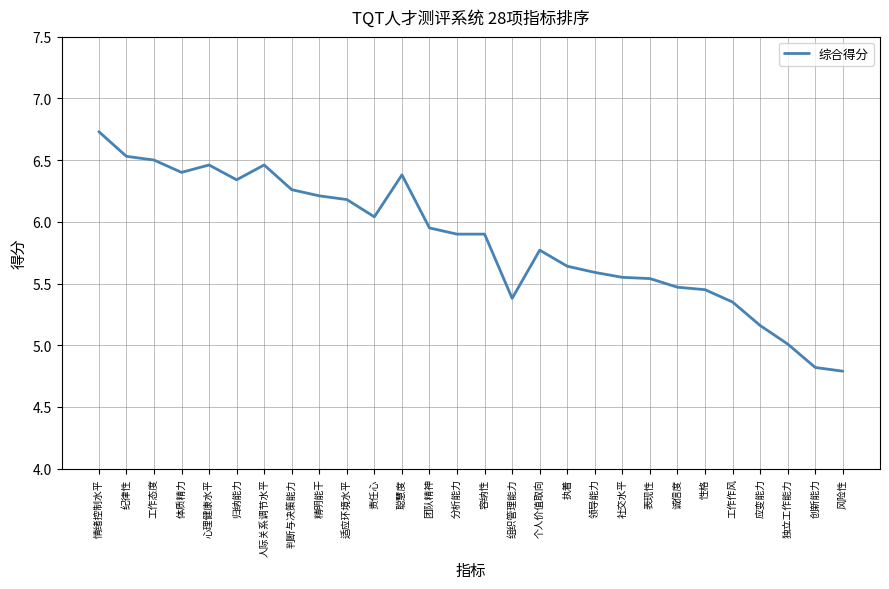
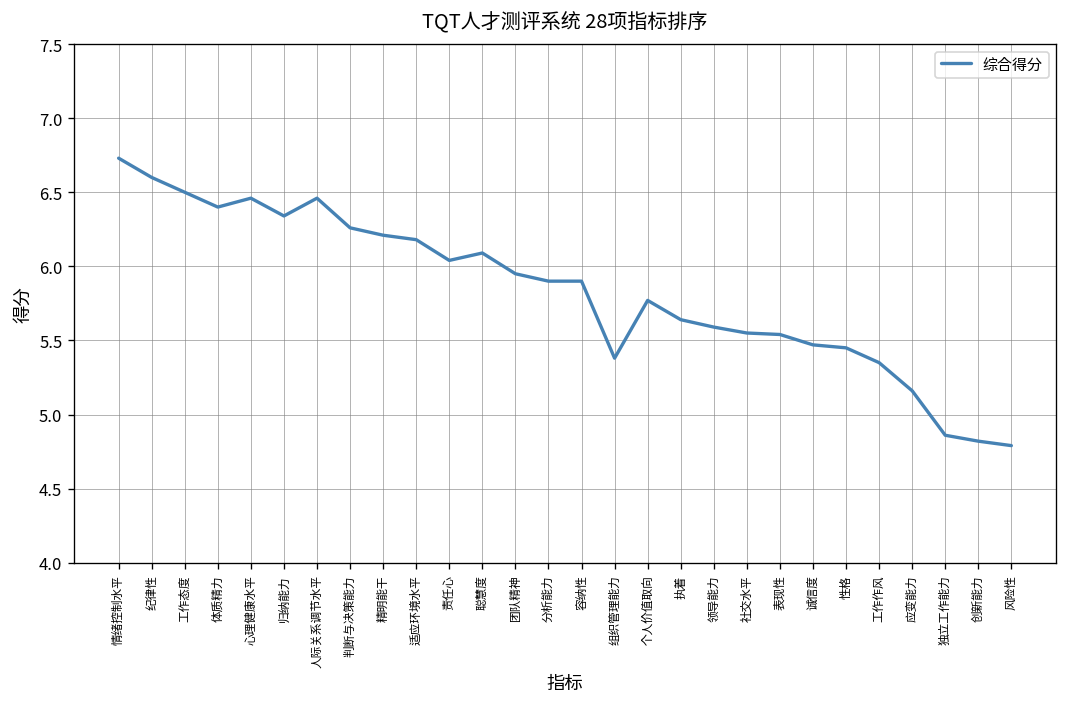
  {
    "情绪控制水平": 6.73,
-   "纪律性": 6.53,
+   "纪律性": 6.60,
    "工作态度": 6.50,
    "体质精力": 6.40,
    "心理健康水平": 6.46,
    "归纳能力": 6.34,
    "人际关系调节水平": 6.46,
    "判断与决策能力": 6.26,
    "精明能干": 6.21,
    "适应环境水平": 6.18,
    "责任心": 6.04,
-   "聪慧度": 6.38,
+   "聪慧度": 6.09,
    "团队精神": 5.95,
    "分析能力": 5.90,
    "容纳性": 5.90,
    "组织管理能力": 5.38,
    "个人价值取向": 5.77,
    "执着": 5.64,
    "领导能力": 5.59,
    "社交水平": 5.55,
    "表现性": 5.54,
    "诚信度": 5.47,
    "性格": 5.45,
    "工作作风": 5.35,
    "应变能力": 5.16,
-   "独立工作能力": 5.01,
+   "独立工作能力": 4.86,
    "创新能力": 4.82,
    "风险性": 4.79
  }
